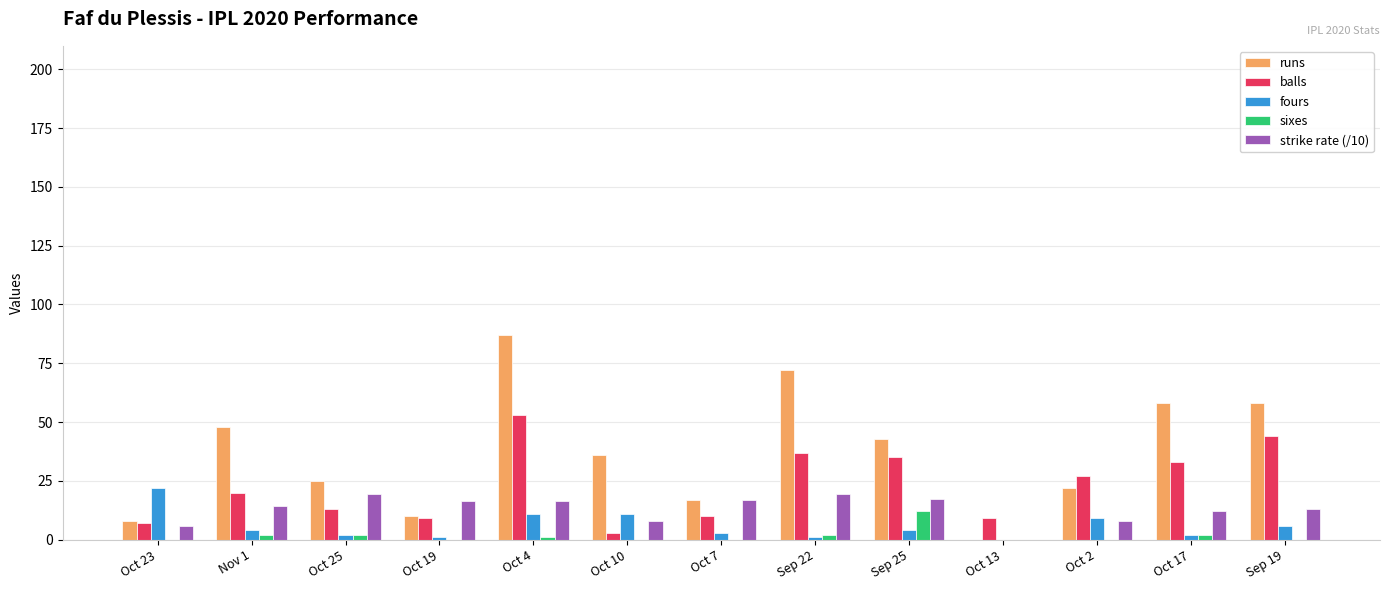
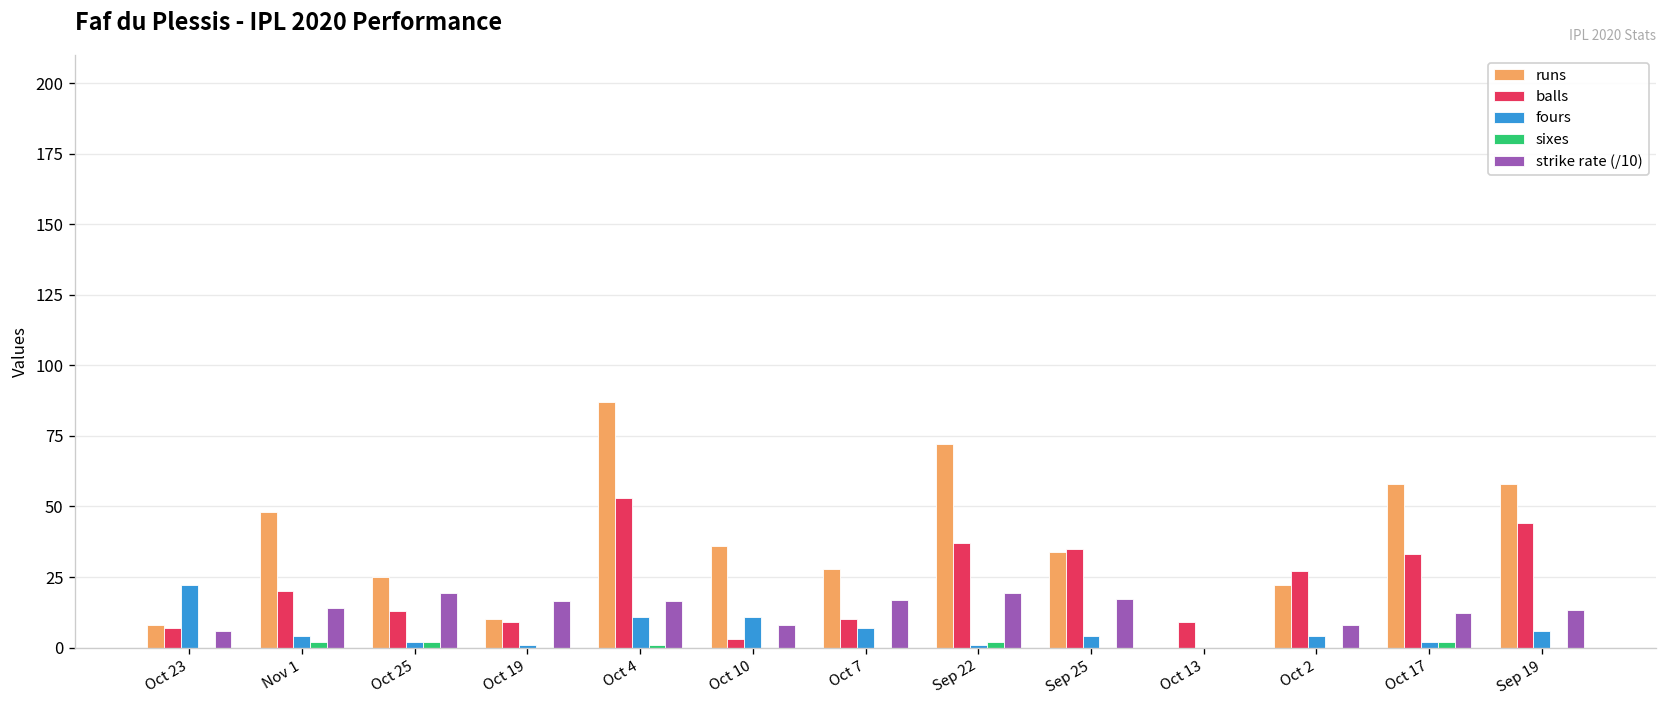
  {
    "runs": {
      "Oct 23": 8,
      "Nov 1": 48,
      "Oct 25": 25,
      "Oct 19": 10,
      "Oct 4": 87,
      "Oct 10": 36,
-     "Oct 7": 17,
+     "Oct 7": 28,
      "Sep 22": 72,
-     "Sep 25": 43,
+     "Sep 25": 34,
      "Oct 13": 0,
      "Oct 2": 22,
      "Oct 17": 58,
      "Sep 19": 58
    },
    "balls": {
      "Oct 23": 7,
      "Nov 1": 20,
      "Oct 25": 13,
      "Oct 19": 9,
      "Oct 4": 53,
      "Oct 10": 3,
      "Oct 7": 10,
      "Sep 22": 37,
      "Sep 25": 35,
      "Oct 13": 9,
      "Oct 2": 27,
      "Oct 17": 33,
      "Sep 19": 44
    },
    "fours": {
      "Oct 23": 22,
      "Nov 1": 4,
      "Oct 25": 2,
      "Oct 4": 11,
      "Oct 10": 11,
-     "Oct 7": 3,
+     "Oct 7": 7,
      "Sep 25": 4,
      "Oct 13": 0,
-     "Oct 2": 9,
+     "Oct 2": 4,
      "Oct 17": 2,
      "Sep 19": 6
    },
    "sixes": {
      "Oct 23": 0,
      "Nov 1": 2,
      "Oct 25": 2,
      "Oct 19": 0,
      "Oct 10": 0,
      "Oct 7": 0,
      "Sep 22": 2,
-     "Sep 25": 12,
+     "Sep 25": 0,
      "Oct 13": 0,
      "Oct 2": 0,
      "Oct 17": 2,
      "Sep 19": 0
    },
    "strike rate (/10)": {
      "Oct 23": 6,
      "Nov 1": 14,
      "Oct 25": 19,
      "Oct 19": 16,
      "Oct 4": 16,
      "Oct 10": 8,
      "Oct 7": 17,
      "Sep 22": 19,
      "Sep 25": 17,
      "Oct 13": 0,
      "Oct 2": 8,
      "Oct 17": 12,
      "Sep 19": 13
    }
  }
